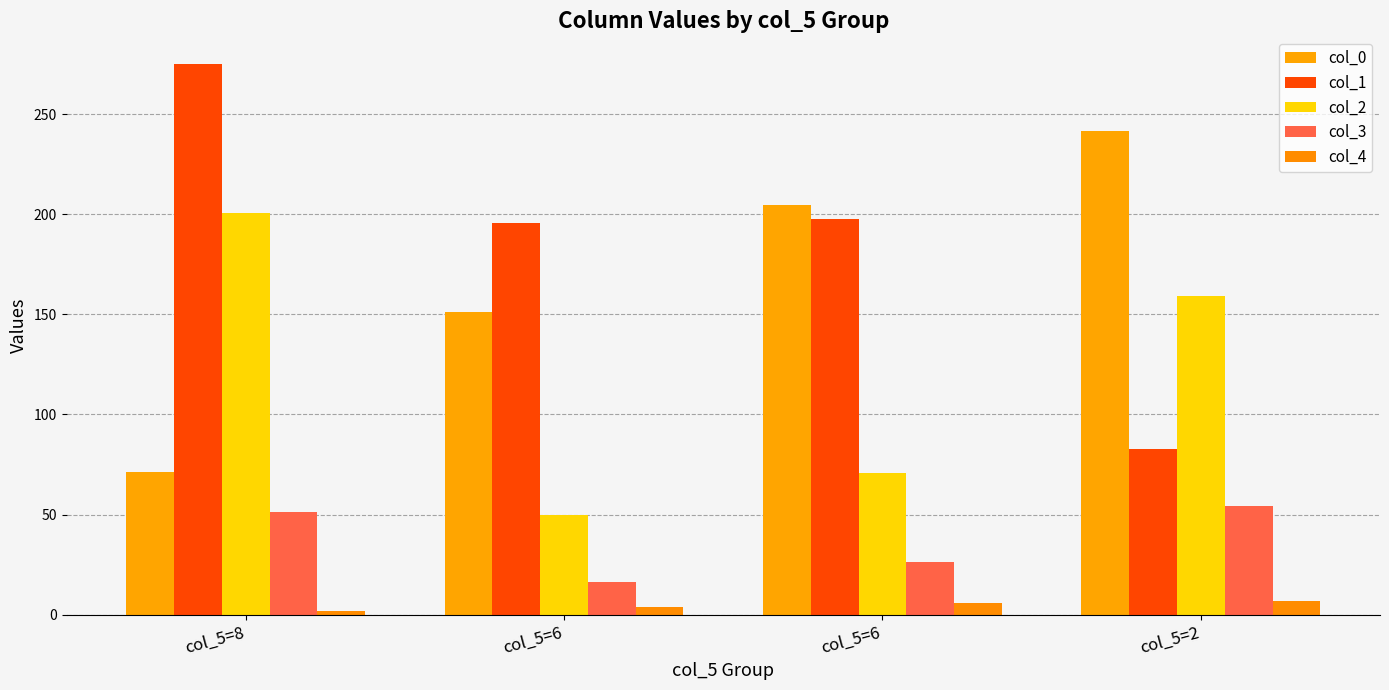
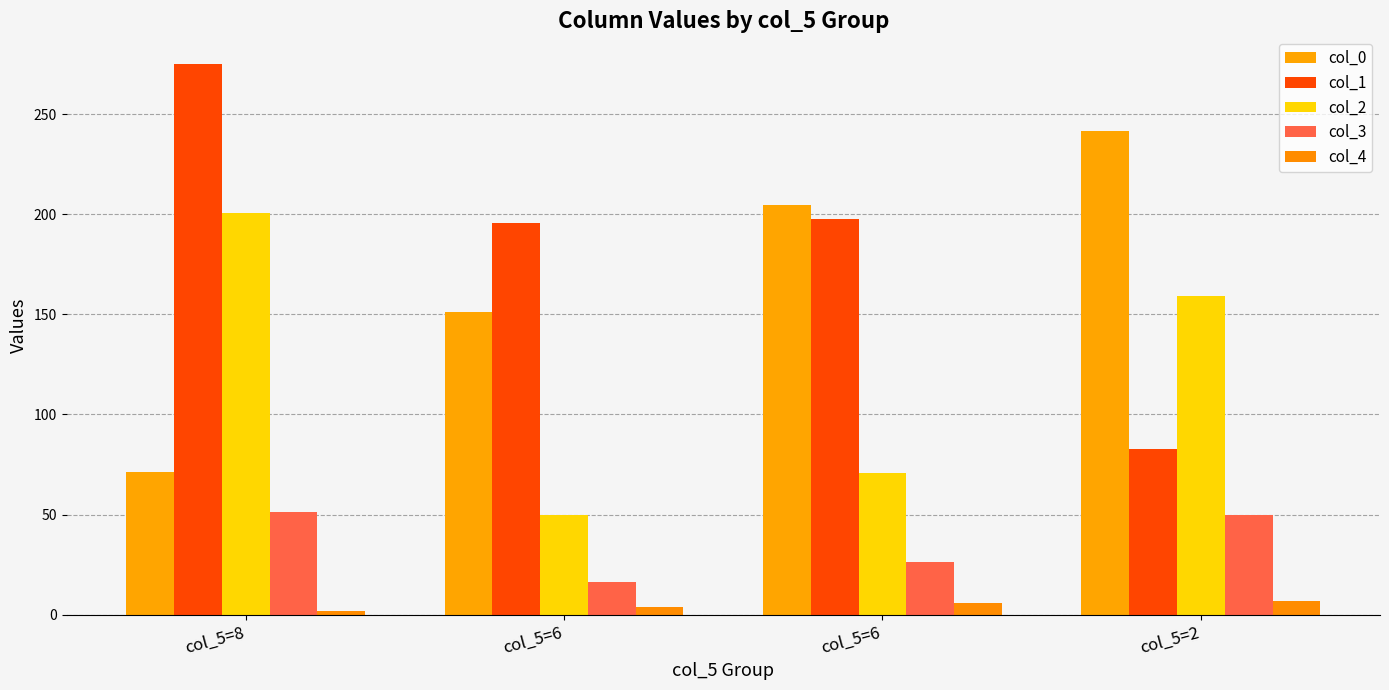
  {
    "col_1": {
      "col_5=8": 275,
      "col_5=2": 83
    },
    "col_3": {
      "col_5=8": 52,
-     "col_5=2": 54
+     "col_5=2": 50
    }
  }
